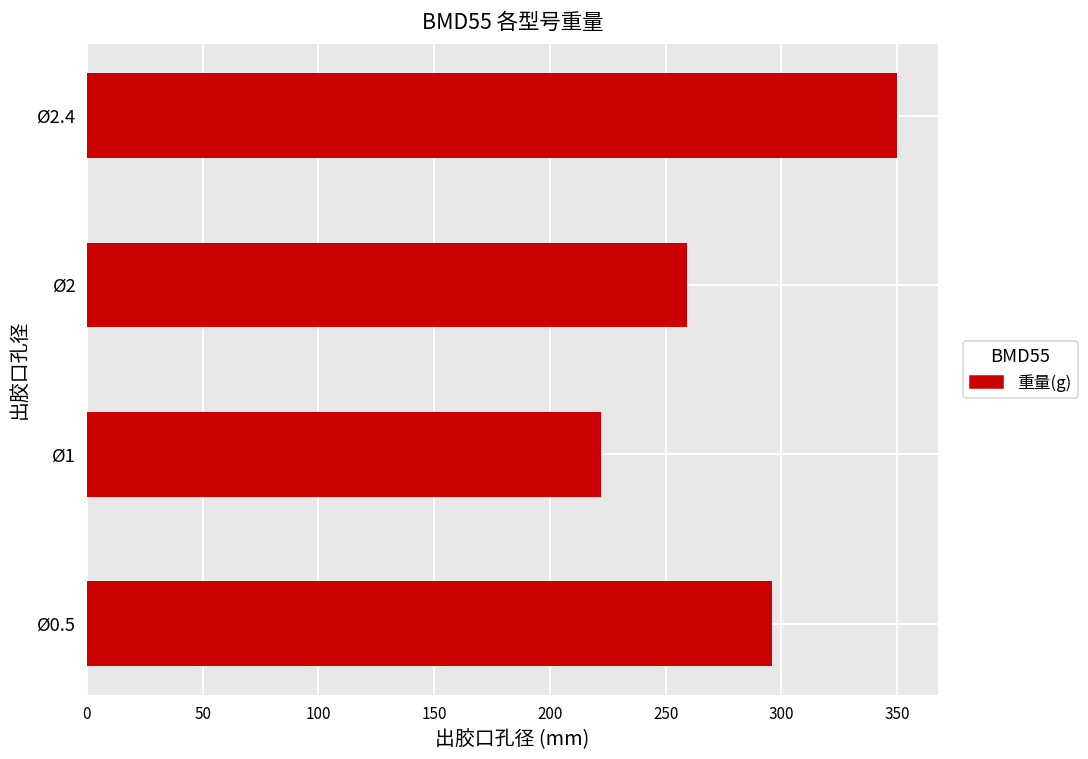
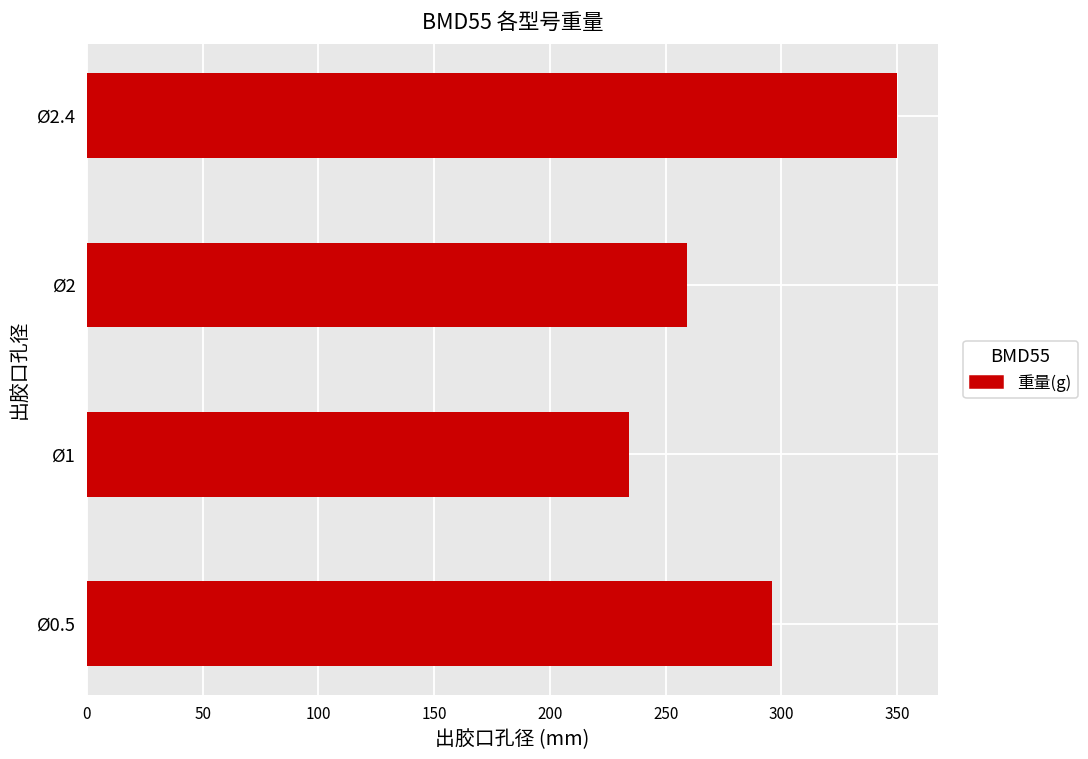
  {
    "Ø2.4": 350,
    "Ø2": 259,
-   "Ø1": 222,
+   "Ø1": 234,
    "Ø0.5": 296
  }
